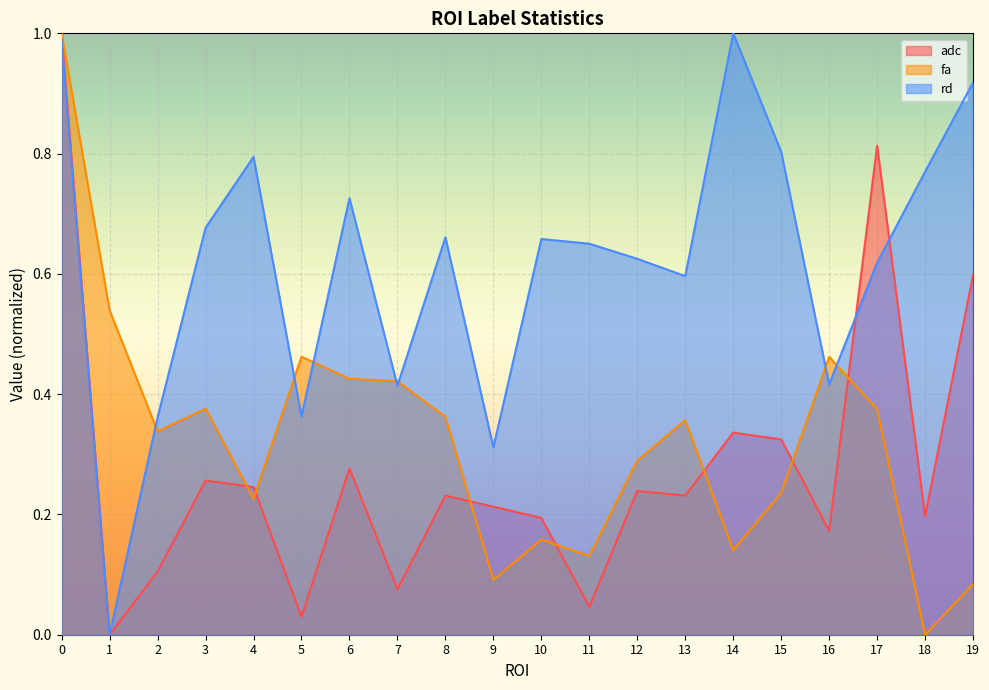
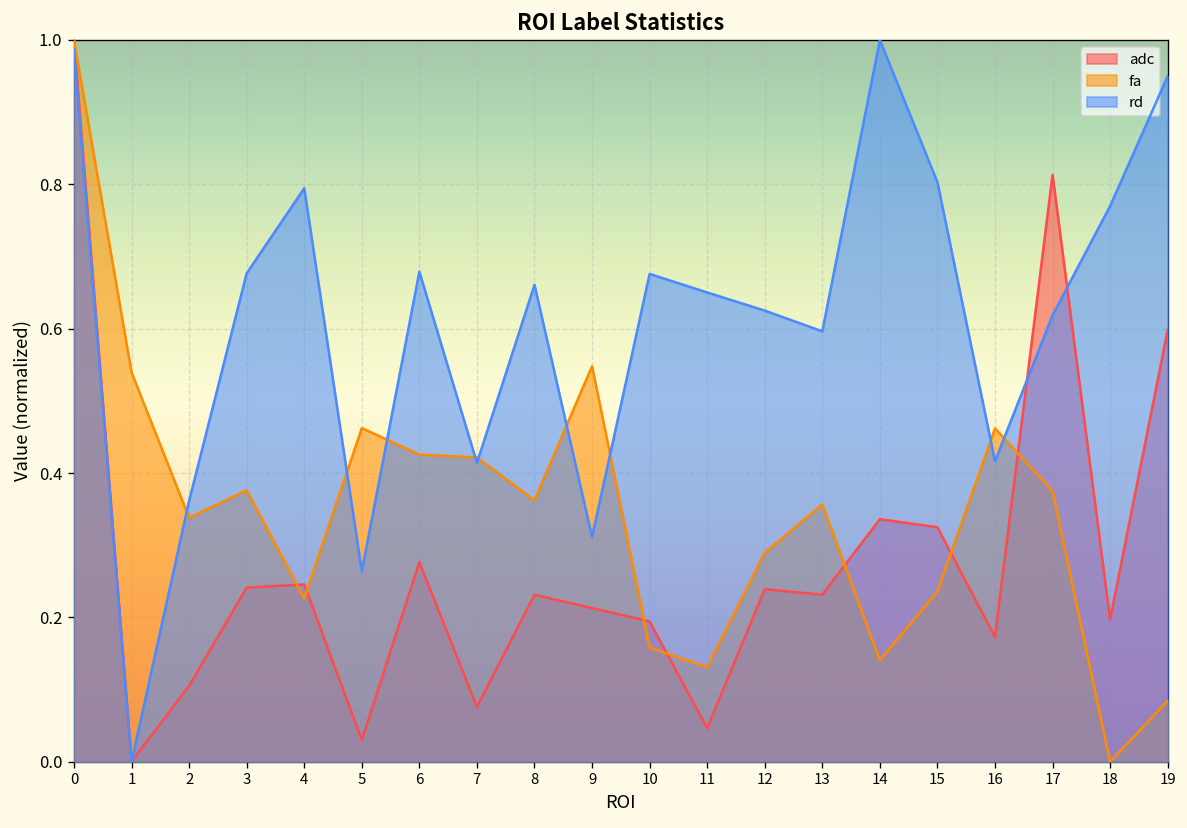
  {
    "adc": {
      "2": 0.11,
-     "3": 0.26,
+     "3": 0.24,
      "4": 0.25,
      "5": 0.03,
      "6": 0.28,
      "7": 0.08,
      "8": 0.23,
      "9": 0.21,
      "10": 0.19,
      "11": 0.05,
      "12": 0.24,
      "13": 0.23,
      "14": 0.34,
      "15": 0.32,
      "16": 0.17,
      "17": 0.81,
      "18": 0.20,
      "19": 0.60
    },
    "fa": {
      "1": 0.54,
      "2": 0.34,
      "3": 0.38,
      "4": 0.23,
      "5": 0.46,
      "6": 0.43,
      "7": 0.42,
      "8": 0.36,
-     "9": 0.09,
+     "9": 0.55,
      "10": 0.16,
      "11": 0.13,
      "12": 0.29,
      "13": 0.36,
      "14": 0.14,
      "15": 0.24,
      "16": 0.46,
      "17": 0.37,
      "18": 0.00,
      "19": 0.08
    },
    "rd": {
      "0": 0.99,
      "2": 0.36,
      "3": 0.68,
      "4": 0.79,
-     "5": 0.36,
-     "6": 0.73,
+     "5": 0.26,
+     "6": 0.68,
      "7": 0.41,
      "8": 0.66,
      "9": 0.31,
-     "10": 0.66,
+     "10": 0.68,
      "11": 0.65,
      "12": 0.63,
      "13": 0.60,
      "14": 1.00,
      "15": 0.80,
      "16": 0.42,
      "17": 0.62,
      "18": 0.77,
-     "19": 0.92
+     "19": 0.95
    }
  }
